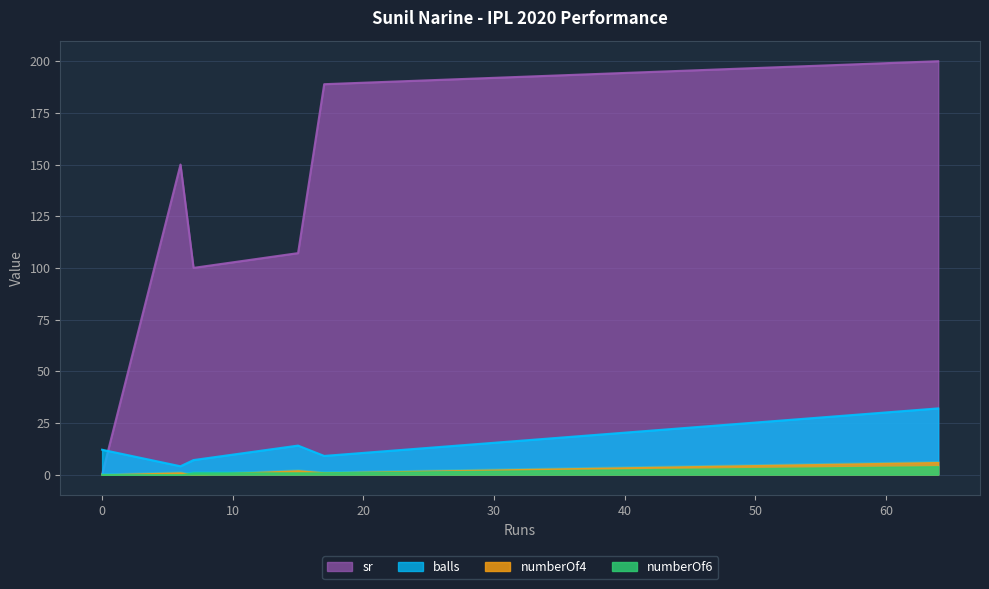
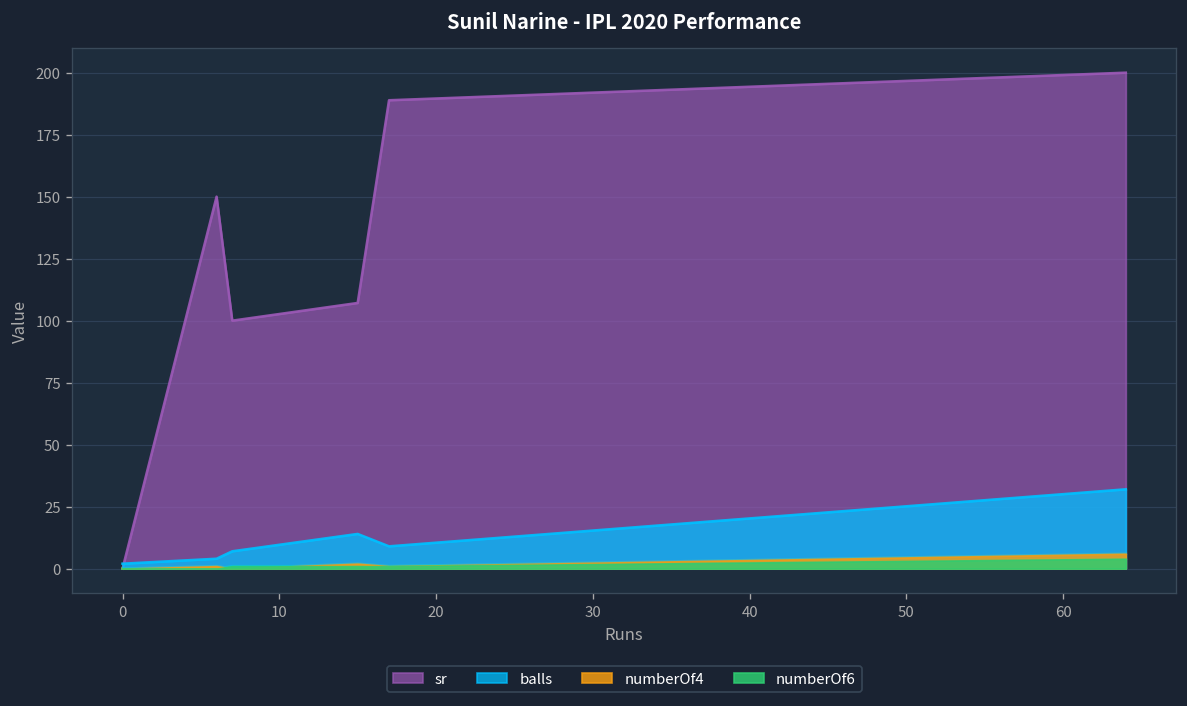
  {
    "balls": {
-     "0": 12
+     "0": 2
    }
  }
